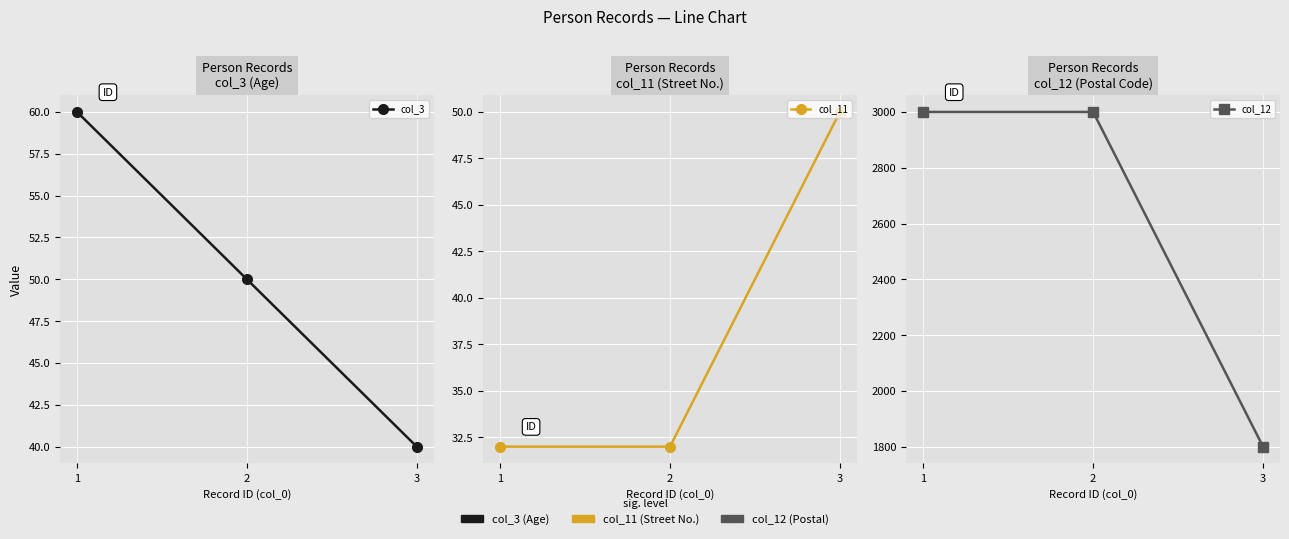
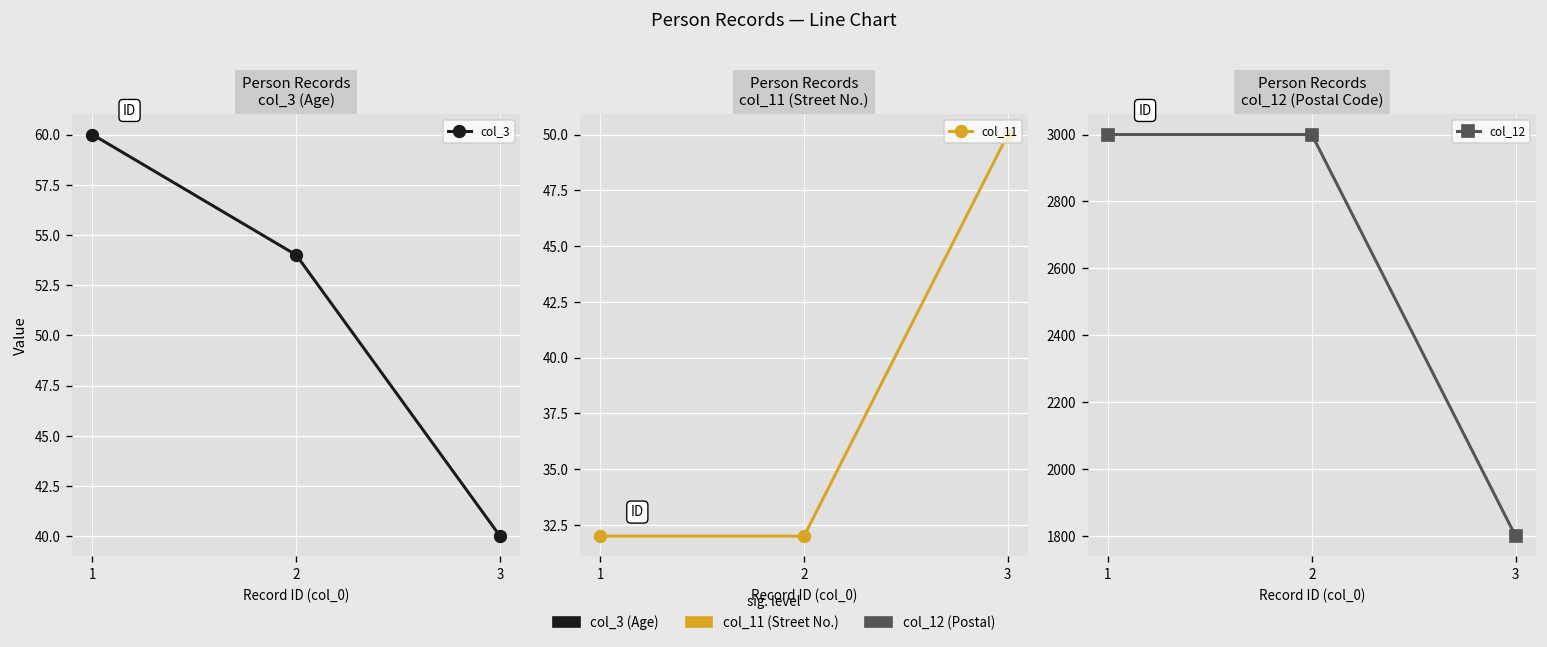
  {
    "Person Records col_3 (Age)": {
      "1": 60,
-     "2": 50,
+     "2": 54,
      "3": 40
    },
    "Person Records col_11 (Street No.)": {
      "1": 32.0,
      "2": 32.0
    },
    "Person Records col_12 (Postal Code)": {
      "1": 3000,
      "2": 3000,
      "3": 1800
    }
  }
